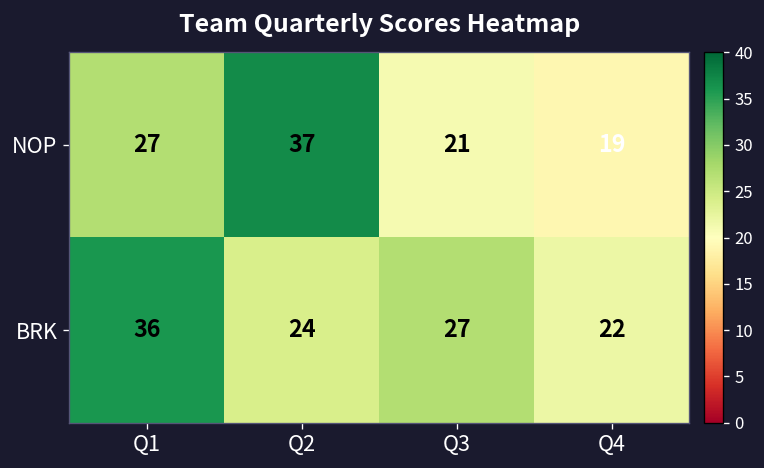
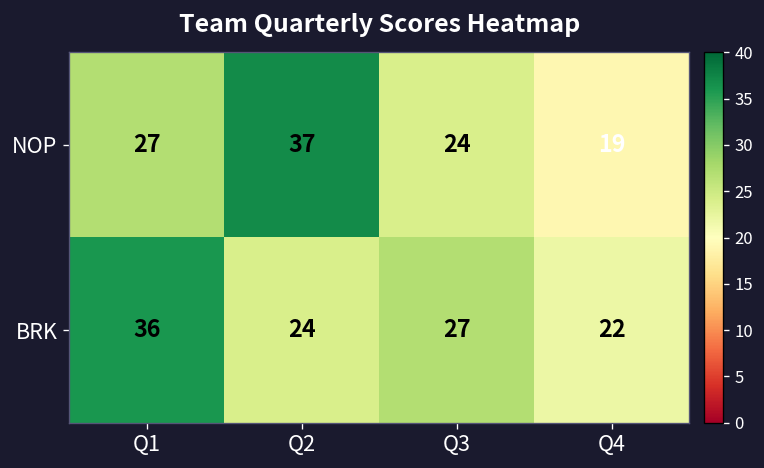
  {
    "NOP": {
      "Q1": 27,
      "Q2": 37,
-     "Q3": 21,
+     "Q3": 24,
      "Q4": 19
    },
    "BRK": {
      "Q1": 36,
      "Q2": 24,
      "Q3": 27,
      "Q4": 22
    }
  }
